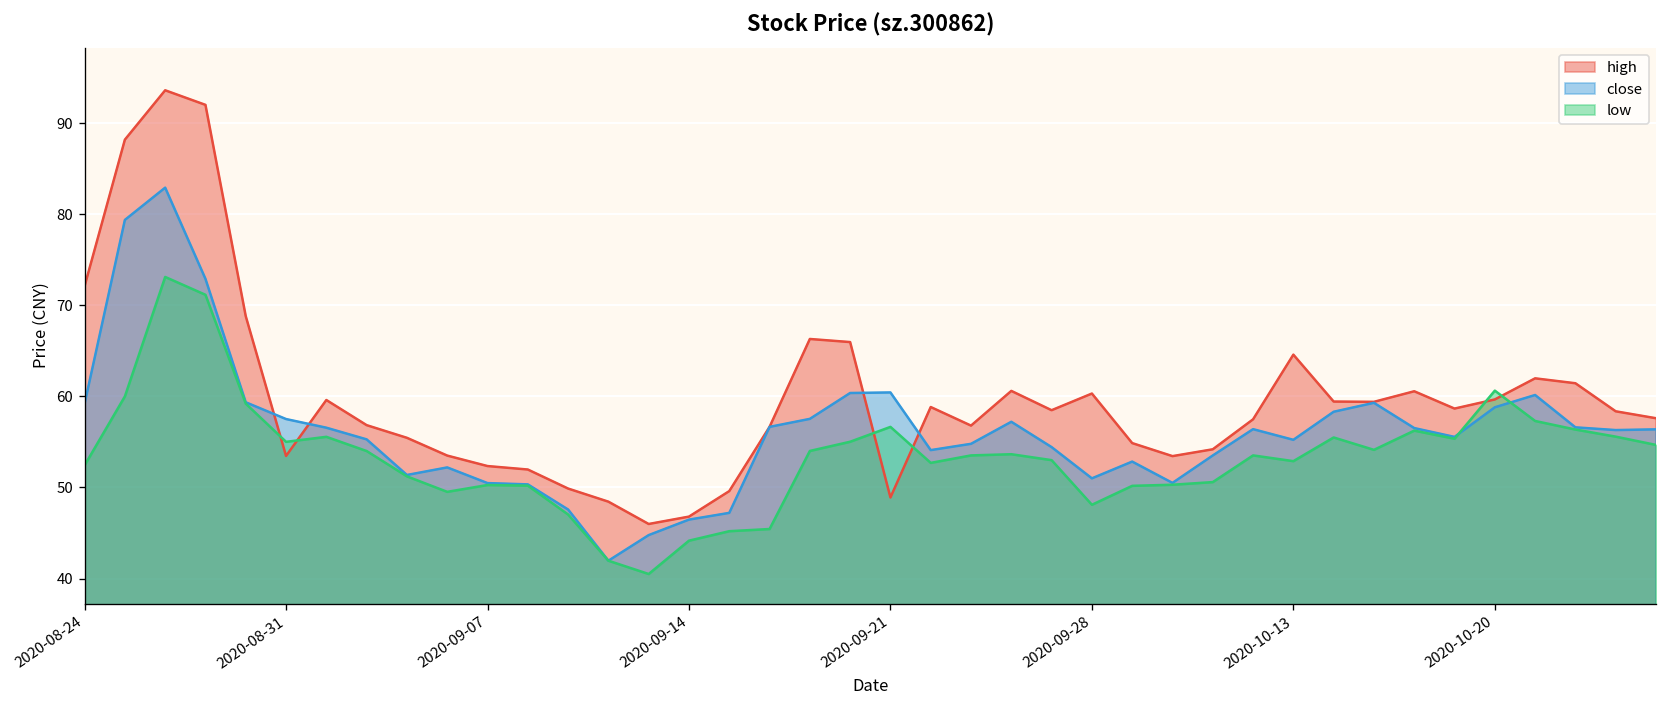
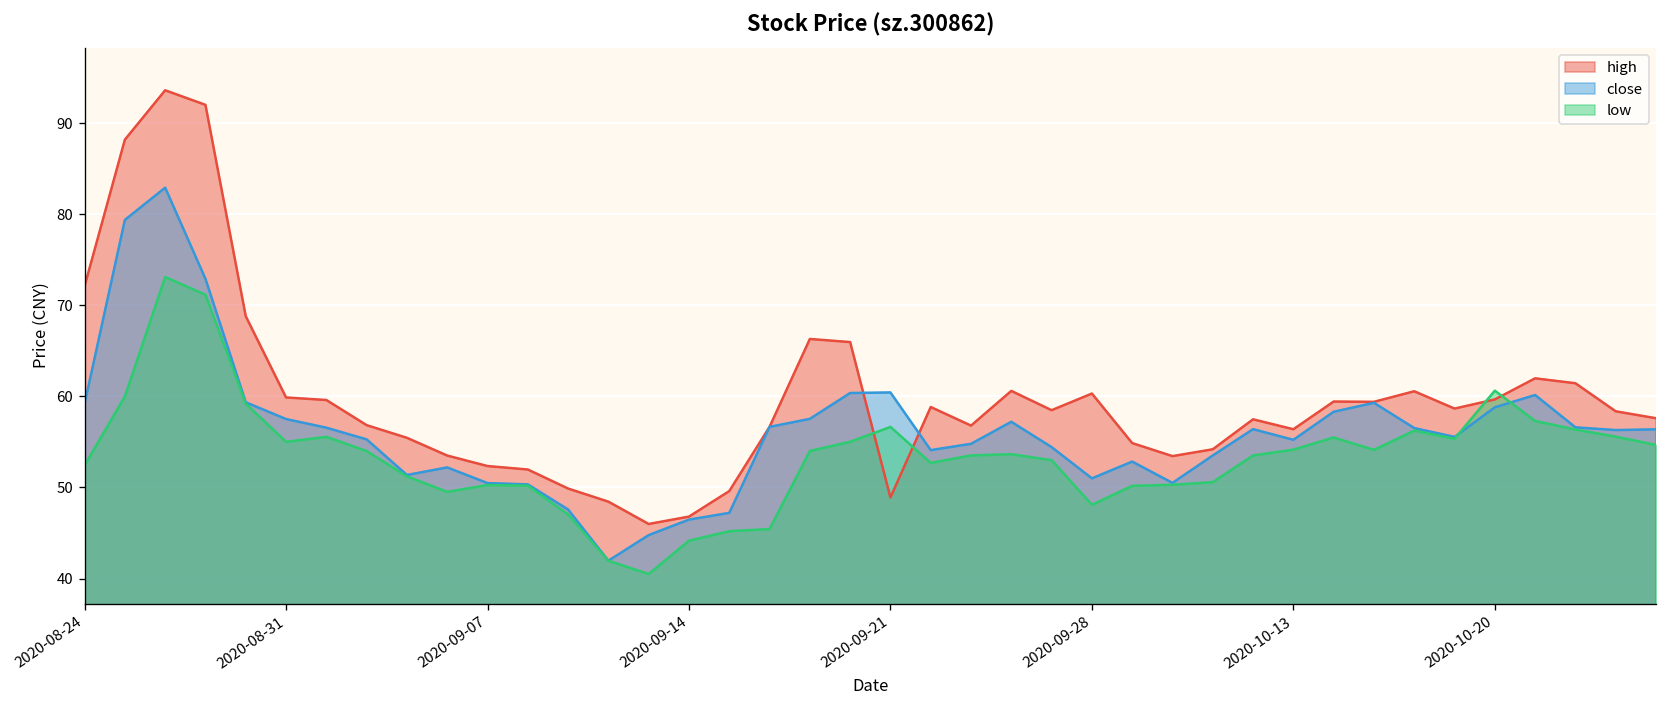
  {
    "high": {
      "2020-08-24": 72,
-     "2020-08-31": 53,
+     "2020-08-31": 60,
      "2020-09-07": 52,
      "2020-09-21": 49,
      "2020-09-28": 60,
-     "2020-10-13": 65,
+     "2020-10-13": 56,
      "2020-10-20": 60
    },
    "close": {
      "2020-08-24": 59,
      "2020-08-31": 58,
      "2020-09-21": 60,
      "2020-09-28": 51,
      "2020-10-13": 55,
      "2020-10-20": 59
    },
    "low": {
      "2020-08-24": 52,
      "2020-08-31": 55,
      "2020-09-14": 44,
      "2020-09-21": 57,
      "2020-09-28": 48,
-     "2020-10-13": 53,
+     "2020-10-13": 54,
      "2020-10-20": 61
    }
  }
